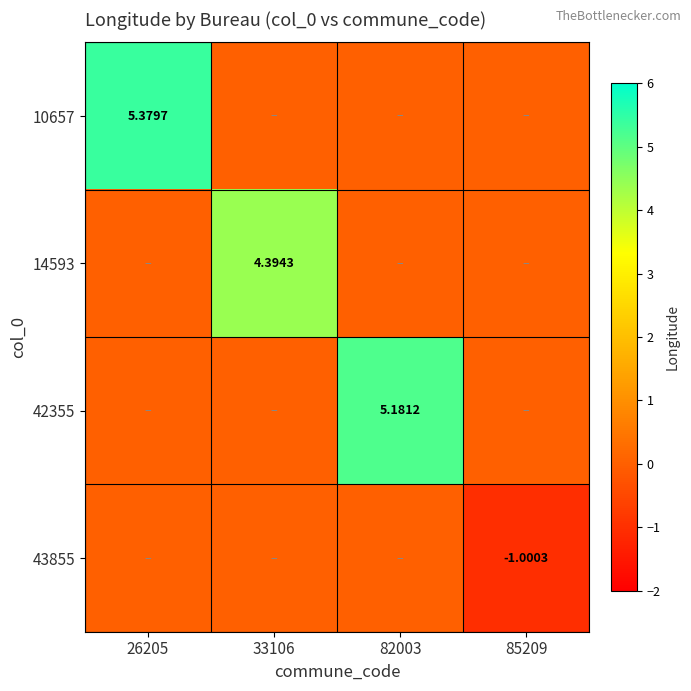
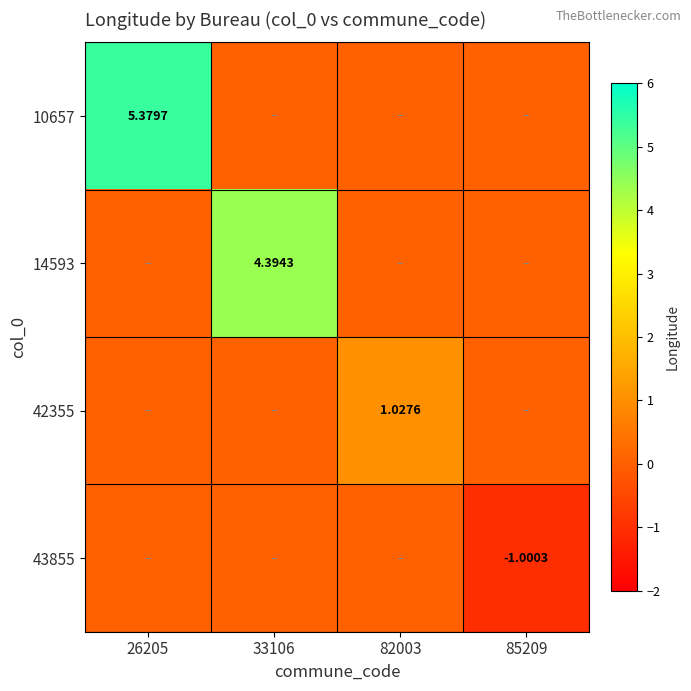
  {
    "10657": {
      "26205": 5.3797
    },
    "14593": {
      "33106": 4.3943
    },
    "42355": {
-     "82003": 5.1812
+     "82003": 1.0276
    },
    "43855": {
      "85209": -1.0003
    }
  }
